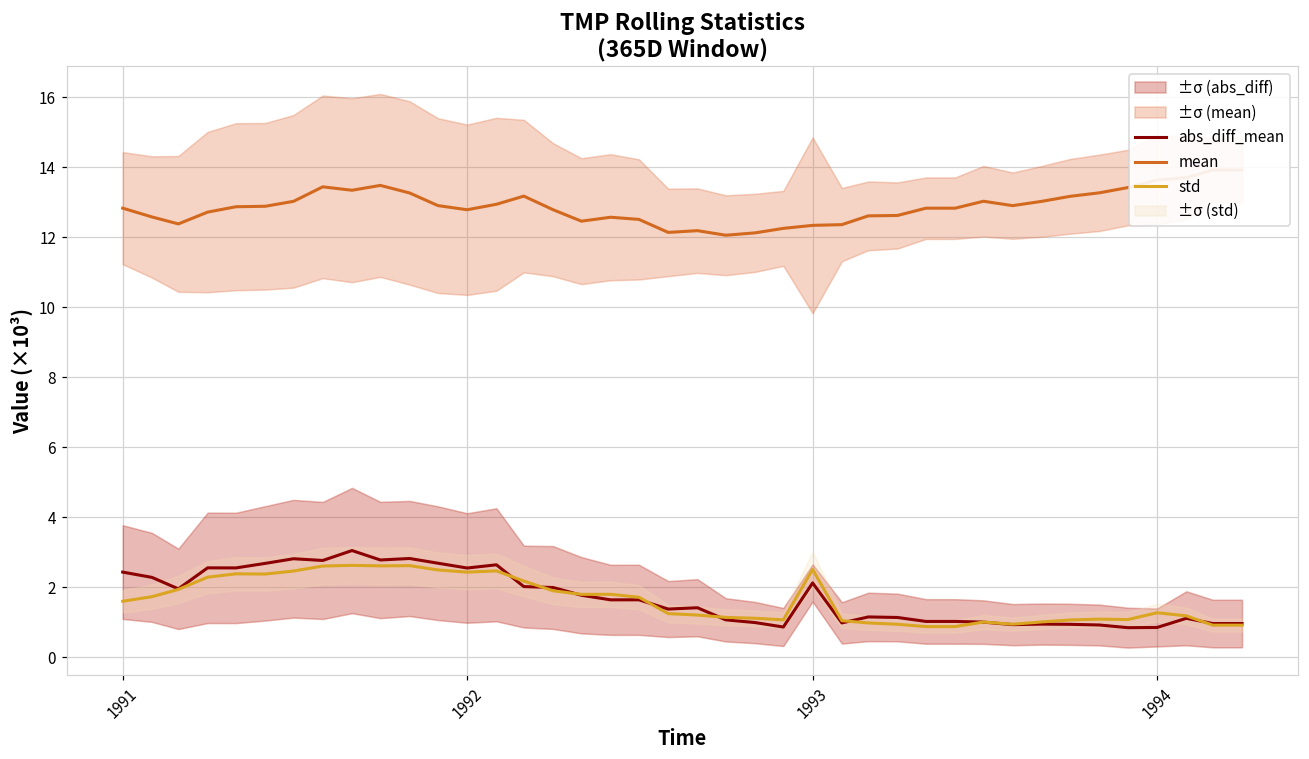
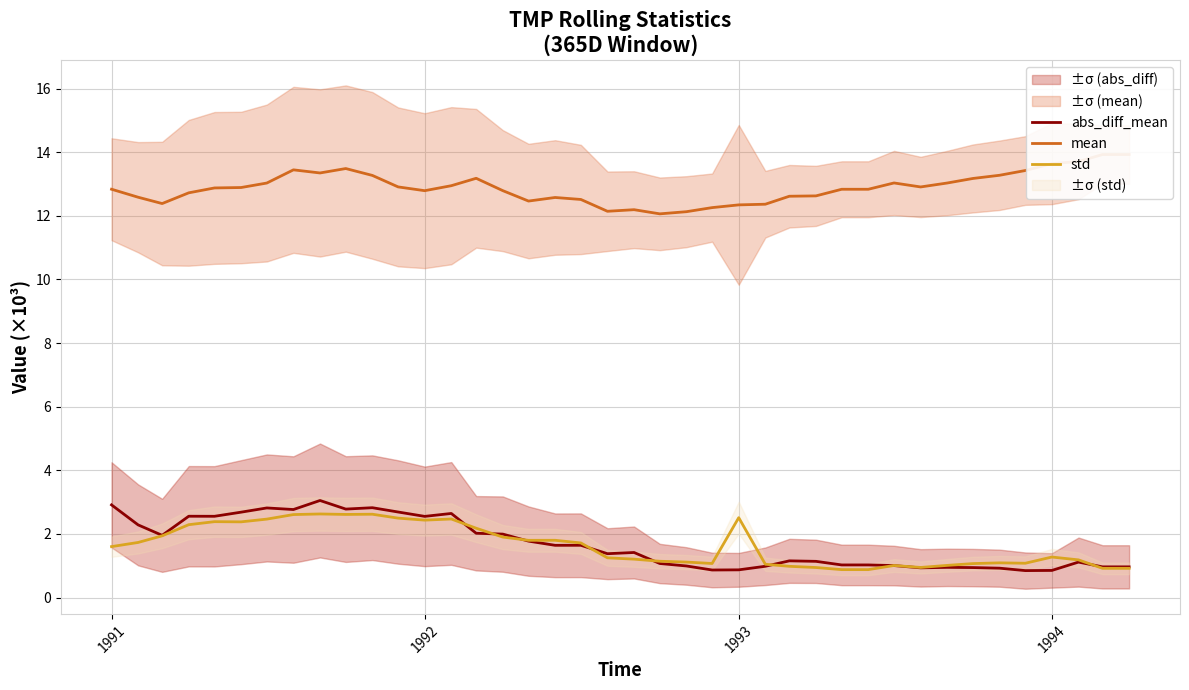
  {
    "abs_diff_mean": {
-     "1991": 2.4,
+     "1991": 2.9,
      "1992": 2.6,
-     "1993": 2.1,
+     "1993": 0.9,
      "1994": 0.9
    },
    "std": {
      "1991": 1.6,
      "1992": 2.4,
      "1993": 2.5,
      "1994": 1.3
    }
  }
